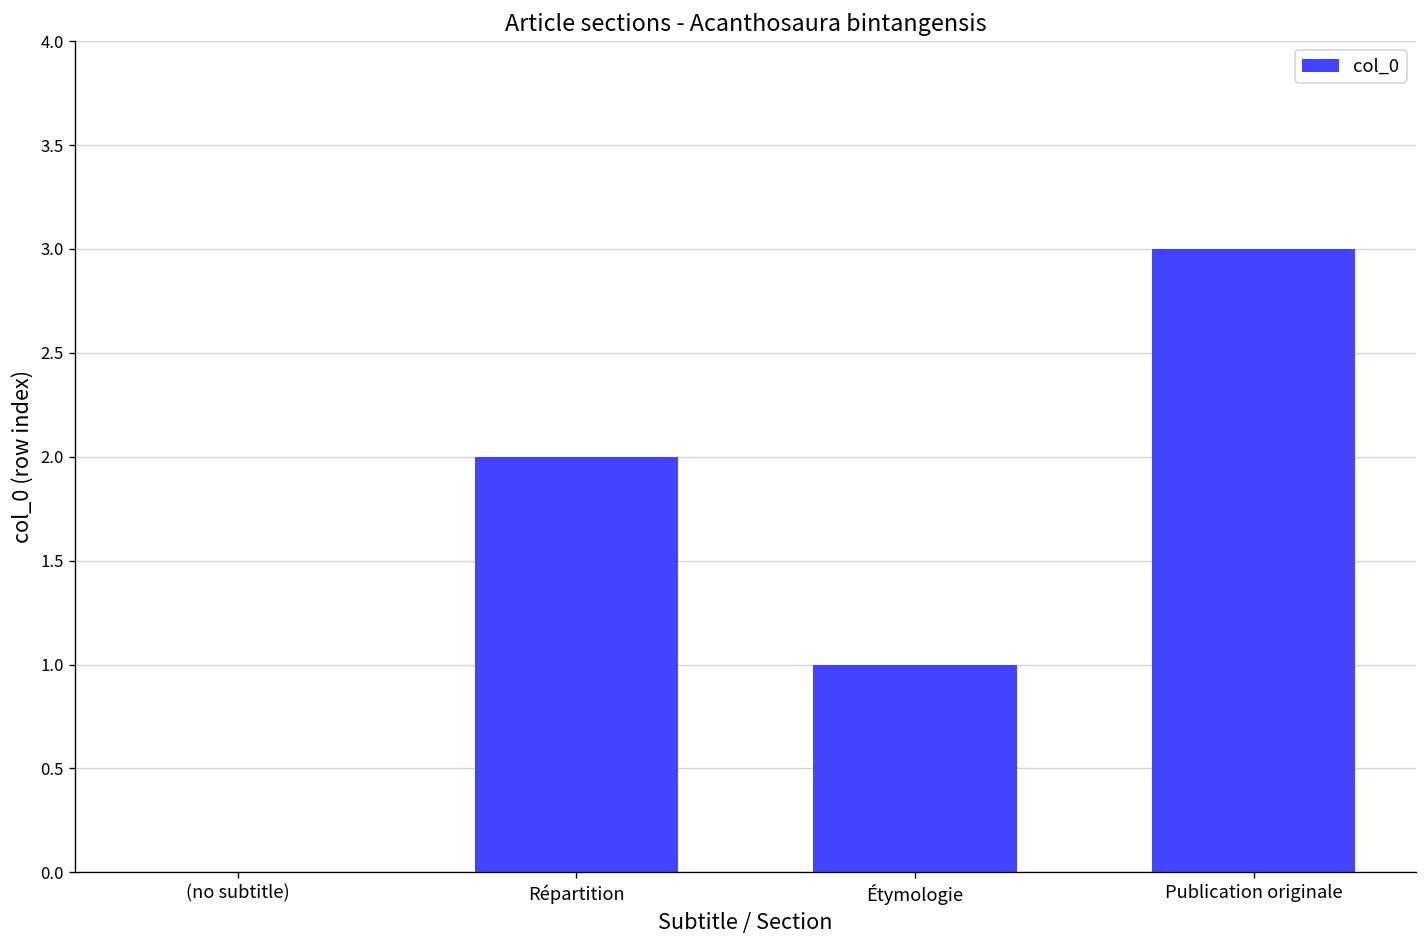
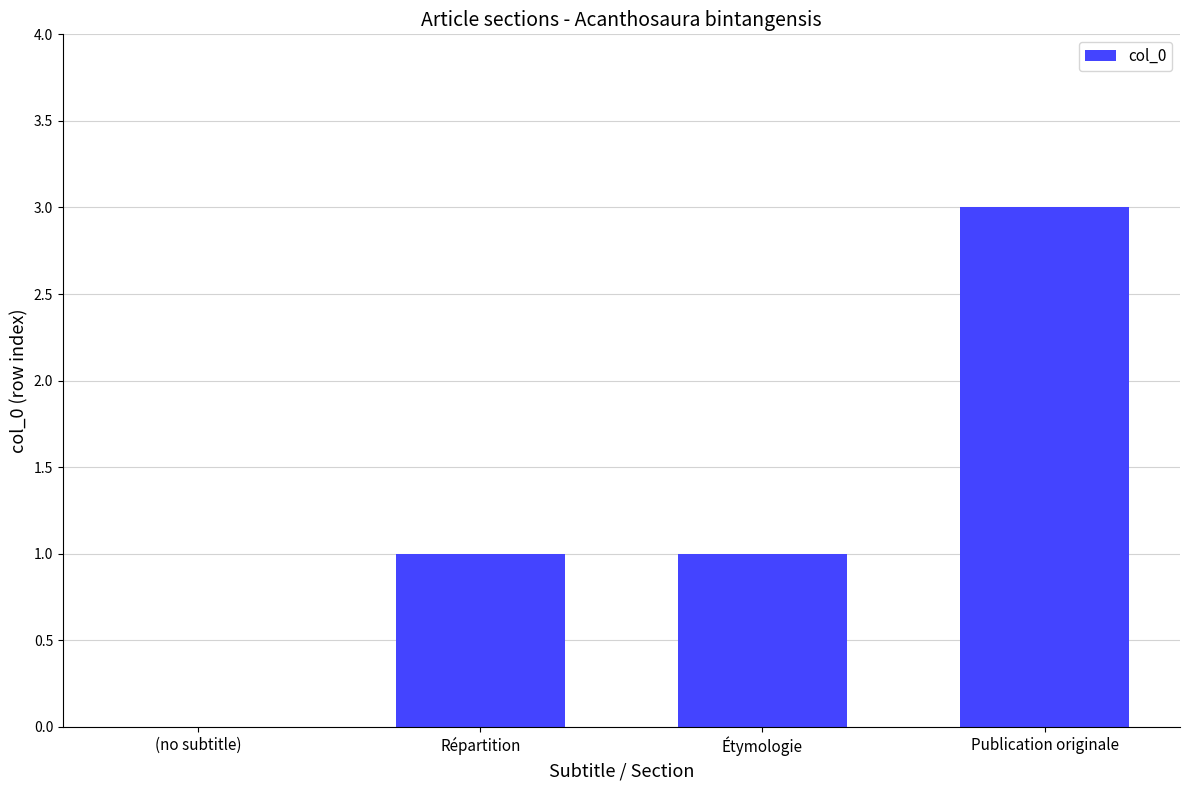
  {
    "(no subtitle)": 0,
-   "Répartition": 2,
+   "Répartition": 1,
    "Étymologie": 1,
    "Publication originale": 3
  }
